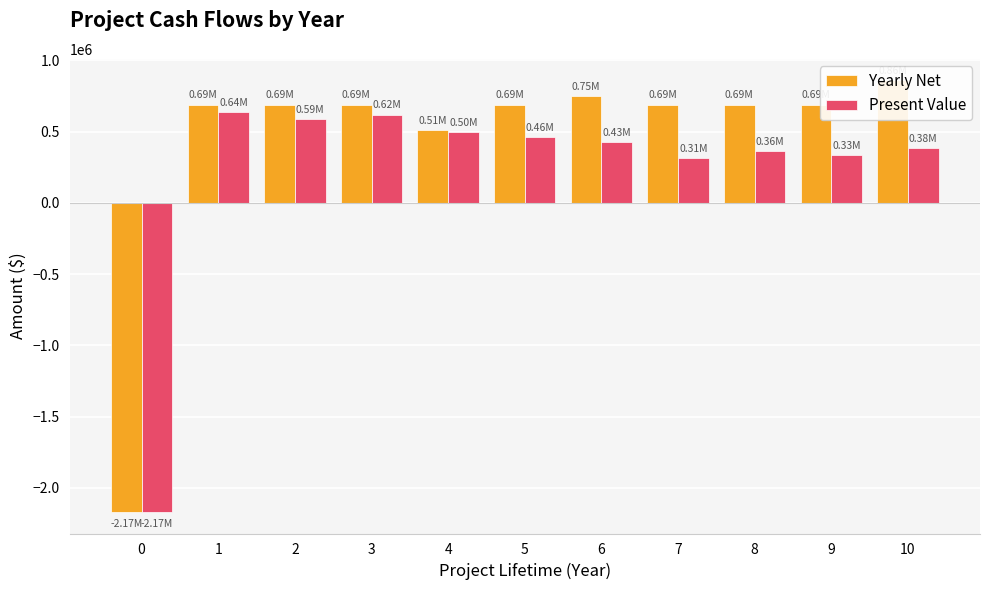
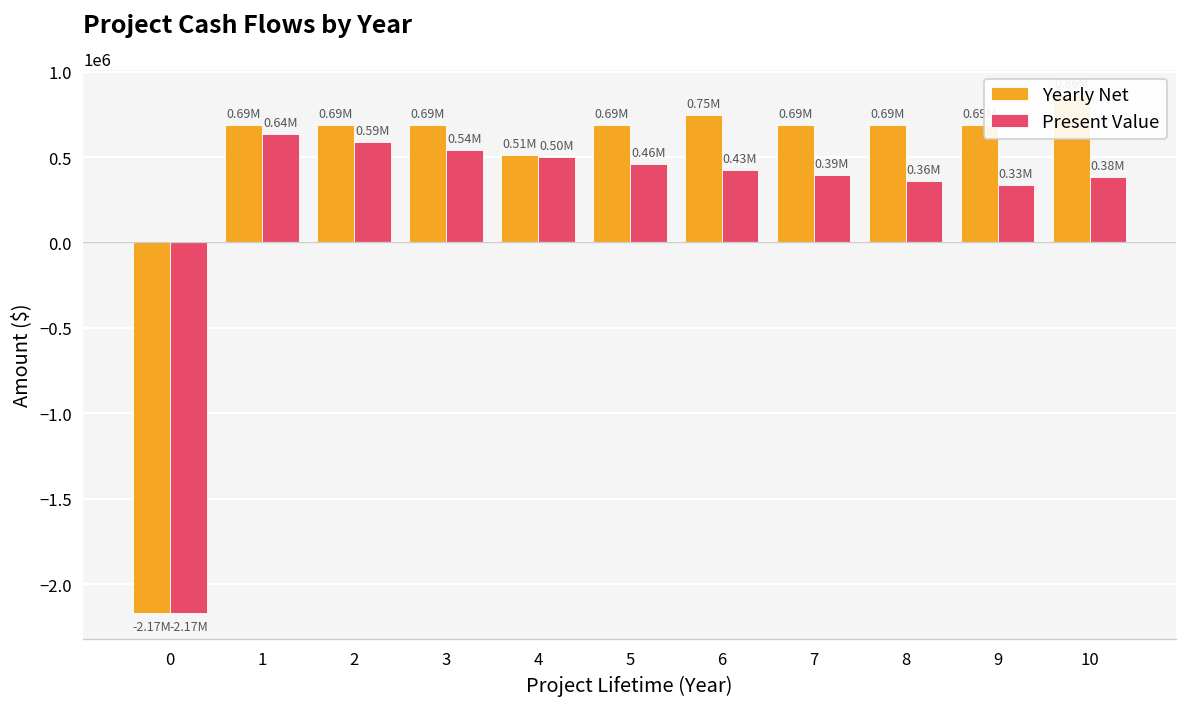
  {
    "Yearly Net": {
      "0": "-2.17M",
      "1": "0.69M",
      "2": "0.69M",
      "3": "0.69M",
      "4": "0.51M",
      "5": "0.69M",
      "6": "0.75M",
      "7": "0.69M",
      "8": "0.69M"
    },
    "Present Value": {
      "0": "-2.17M",
      "1": "0.64M",
      "2": "0.59M",
-     "3": "0.62M",
+     "3": "0.54M",
      "4": "0.50M",
      "5": "0.46M",
      "6": "0.43M",
-     "7": "0.31M",
+     "7": "0.39M",
      "8": "0.36M",
      "9": "0.33M",
      "10": "0.38M"
    }
  }
